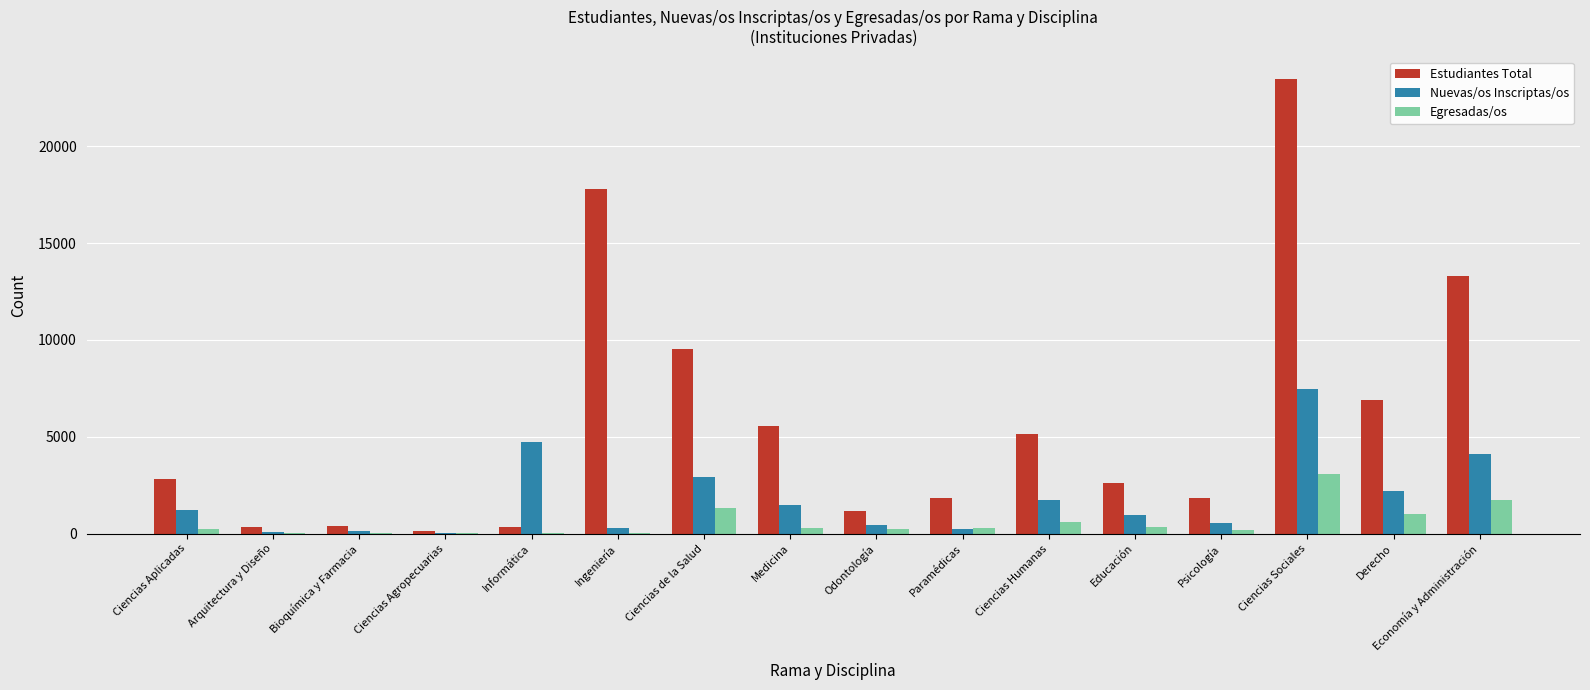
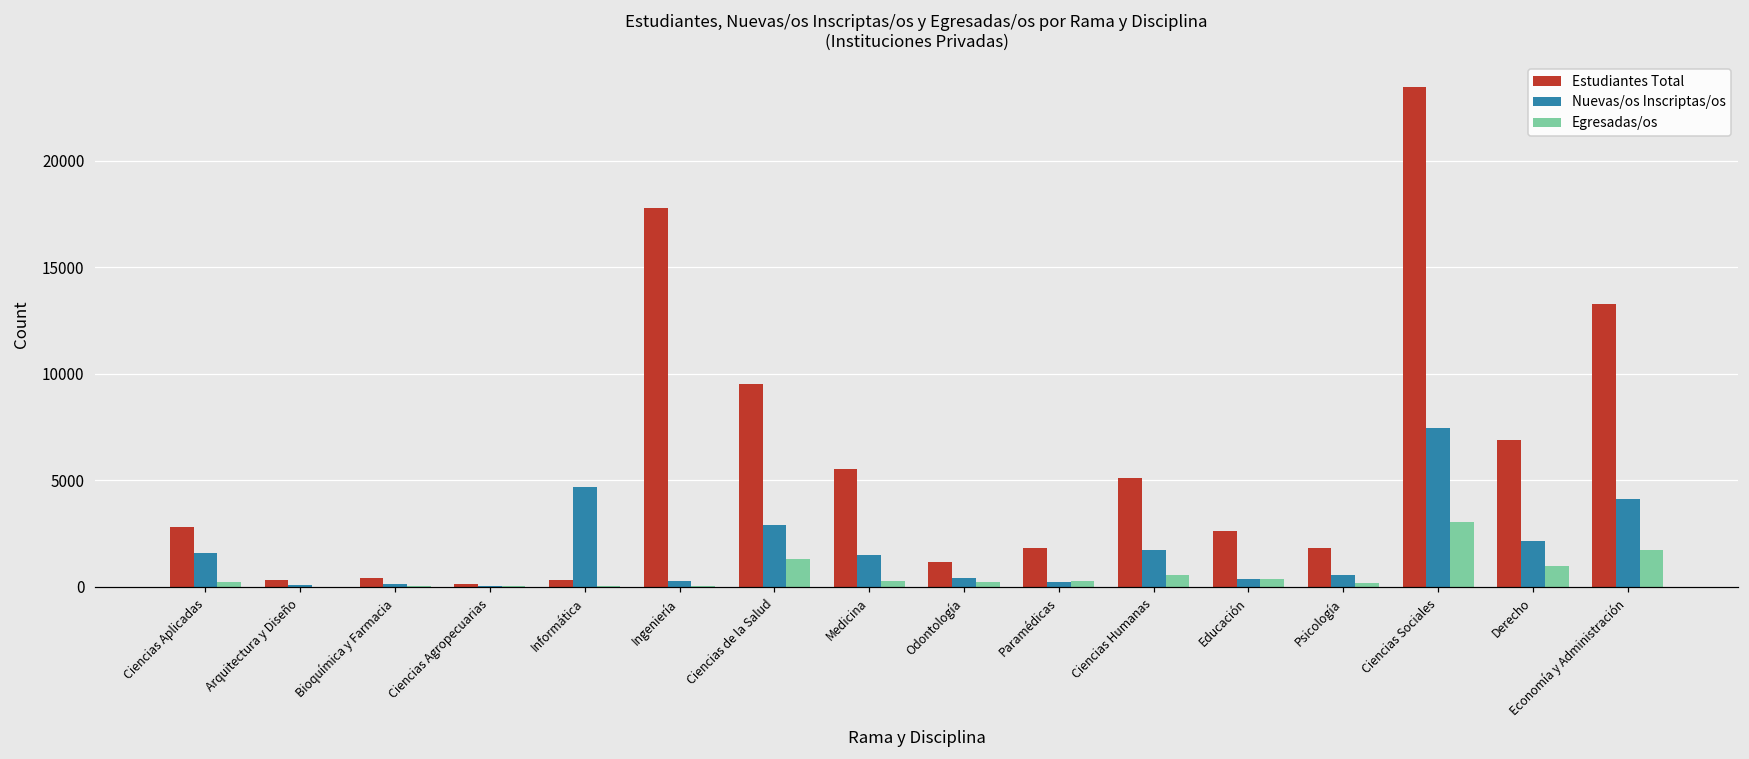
  {
    "Estudiantes Total": {
      "Ciencias Aplicadas": 2800,
      "Arquitectura y Diseño": 300,
      "Bioquímica y Farmacia": 400,
      "Ciencias Agropecuarias": 100,
      "Informática": 300,
      "Ingeniería": 17800,
      "Ciencias de la Salud": 9500,
      "Medicina": 5600,
      "Odontología": 1200,
      "Paramédicas": 1800,
      "Ciencias Humanas": 5100,
      "Educación": 2600,
      "Psicología": 1800,
      "Ciencias Sociales": 23500,
      "Derecho": 6900,
      "Economía y Administración": 13300
    },
    "Nuevas/os Inscriptas/os": {
-     "Ciencias Aplicadas": 1200,
+     "Ciencias Aplicadas": 1600,
      "Bioquímica y Farmacia": 100,
      "Informática": 4700,
      "Ingeniería": 300,
      "Ciencias de la Salud": 2900,
      "Medicina": 1500,
      "Odontología": 400,
      "Paramédicas": 300,
      "Ciencias Humanas": 1700,
-     "Educación": 1000,
+     "Educación": 400,
      "Psicología": 600,
      "Ciencias Sociales": 7400,
      "Derecho": 2200,
      "Economía y Administración": 4100
    },
    "Egresadas/os": {
      "Ciencias Aplicadas": 200,
      "Ciencias de la Salud": 1300,
      "Medicina": 300,
      "Odontología": 200,
      "Paramédicas": 300,
      "Ciencias Humanas": 600,
      "Educación": 400,
      "Psicología": 200,
      "Ciencias Sociales": 3100,
      "Derecho": 1000,
      "Economía y Administración": 1700
    }
  }
